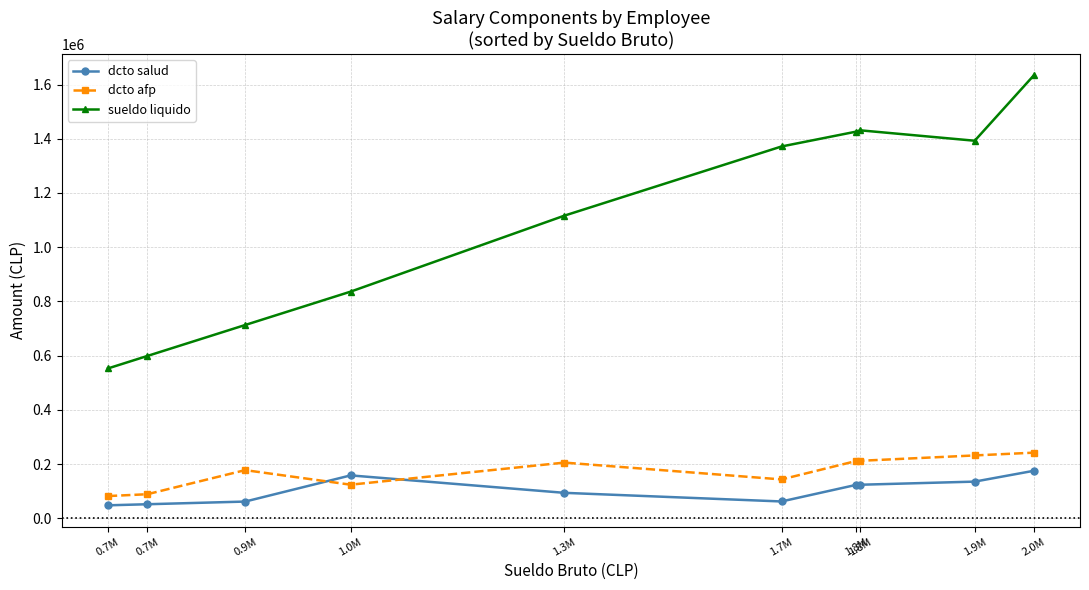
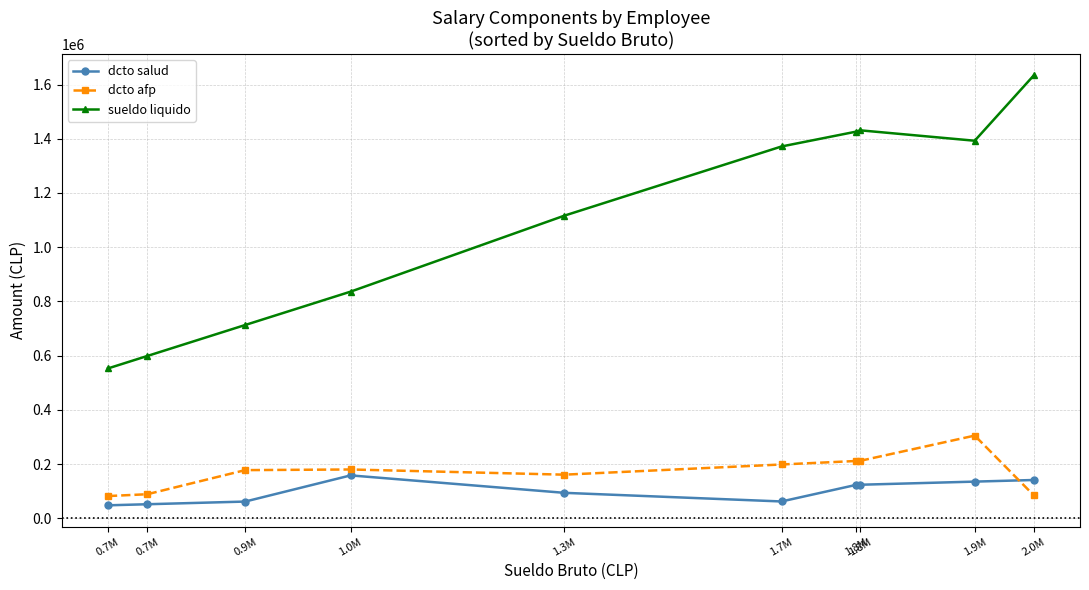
  {
    "dcto salud": {
      "0.9M": 60000,
      "1.0M": 160000,
      "1.3M": 90000,
      "1.7M": 60000,
      "1.9M": 140000,
-     "2.0M": 180000
+     "2.0M": 140000
    },
    "dcto afp": {
      "0.9M": 180000,
-     "1.0M": 120000,
-     "1.3M": 210000,
-     "1.7M": 140000,
-     "1.9M": 230000,
-     "2.0M": 240000
+     "1.0M": 180000,
+     "1.3M": 160000,
+     "1.7M": 200000,
+     "1.9M": 300000,
+     "2.0M": 80000
    },
    "sueldo liquido": {
      "0.9M": 710000,
      "1.0M": 840000,
      "1.3M": 1120000,
      "1.7M": 1370000,
      "1.9M": 1390000,
      "2.0M": 1630000
    }
  }
